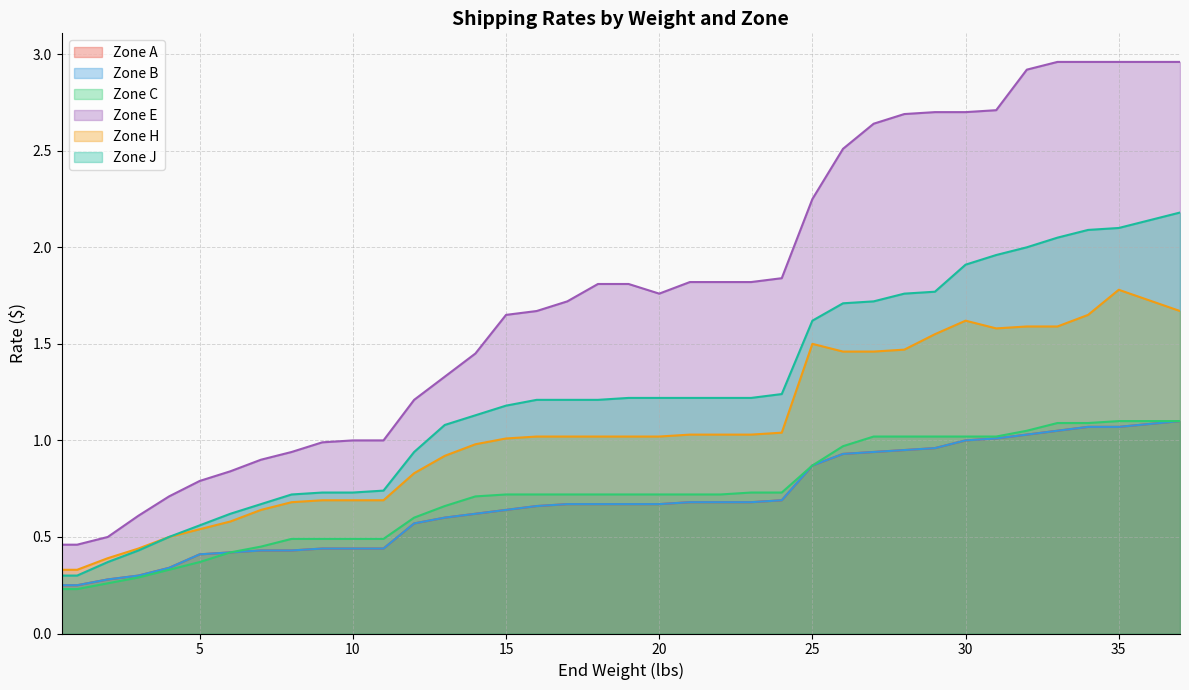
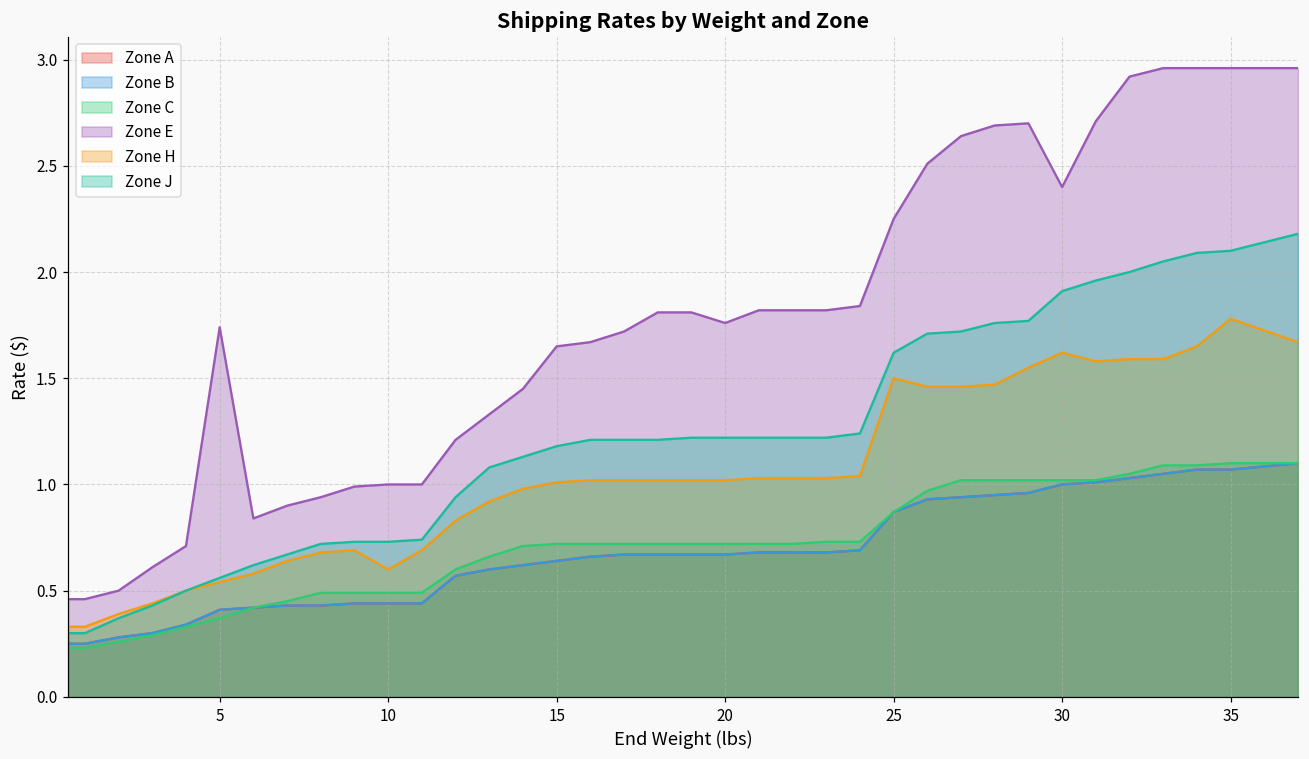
  {
    "Zone E": {
-     "5": 0.79,
+     "5": 1.74,
      "10": 1.00,
      "15": 1.65,
      "20": 1.76,
      "25": 2.25,
-     "30": 2.7,
+     "30": 2.4,
      "35": 2.96
    },
    "Zone H": {
      "5": 0.54,
-     "10": 0.69,
+     "10": 0.60,
      "15": 1.01,
      "20": 1.02,
      "25": 1.50,
      "30": 1.62,
      "35": 1.78
    }
  }
